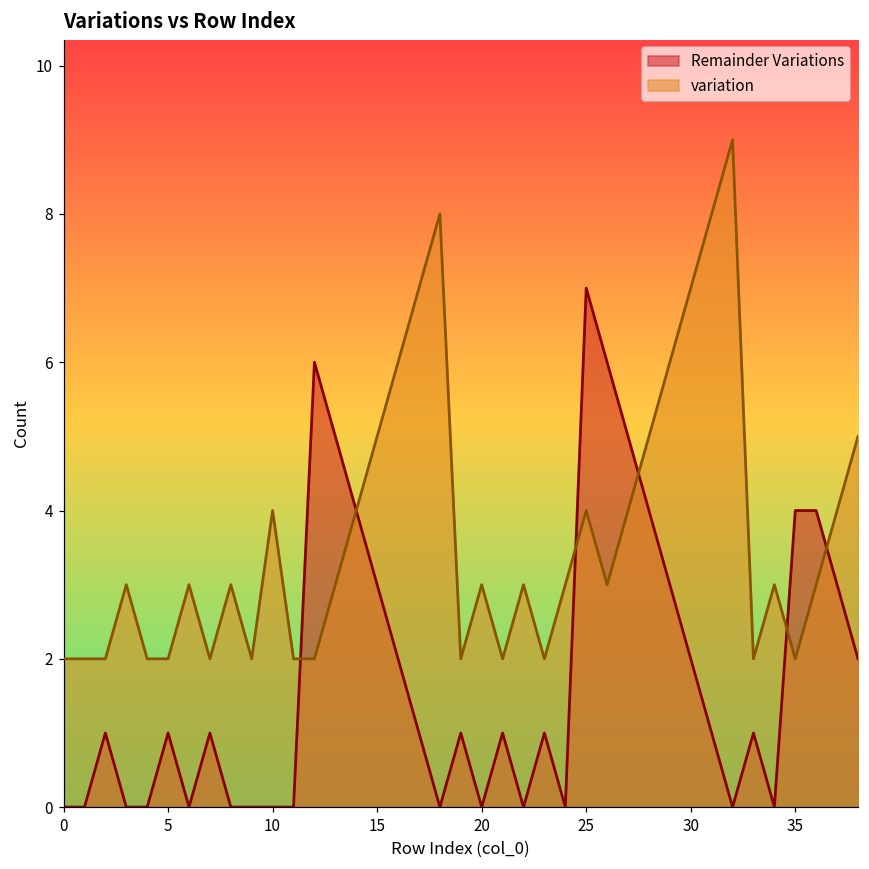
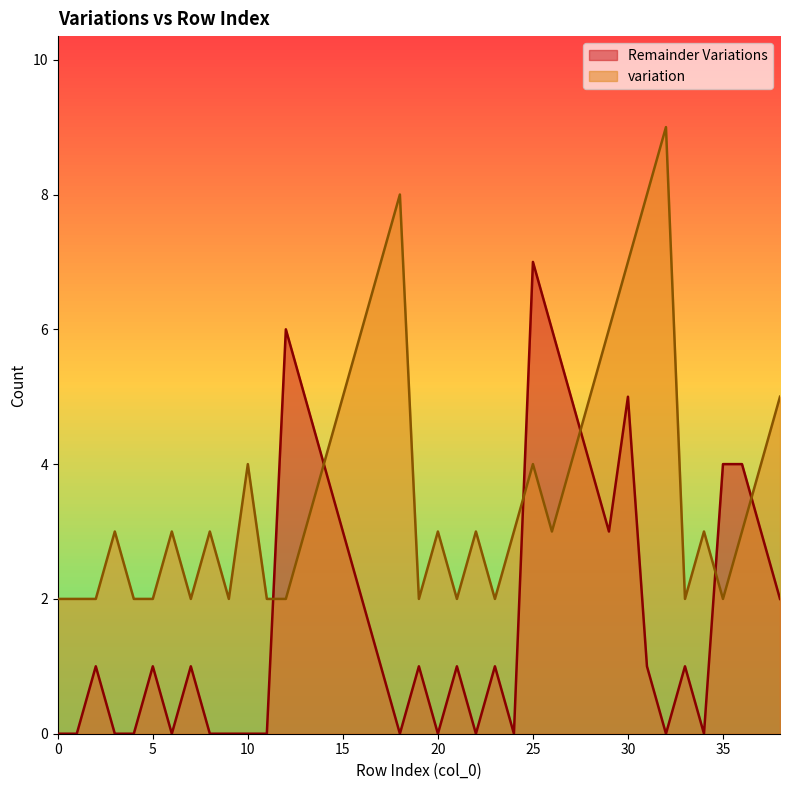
  {
    "Remainder Variations": {
      "0": 0,
      "5": 1,
      "10": 0,
      "15": 3,
      "20": 0,
      "25": 7,
-     "30": 2,
+     "30": 5,
      "35": 4
    },
    "variation": {
      "0": 2,
      "5": 2,
      "10": 4,
      "15": 5,
      "20": 3,
      "25": 4,
      "30": 7,
      "35": 2
    }
  }
